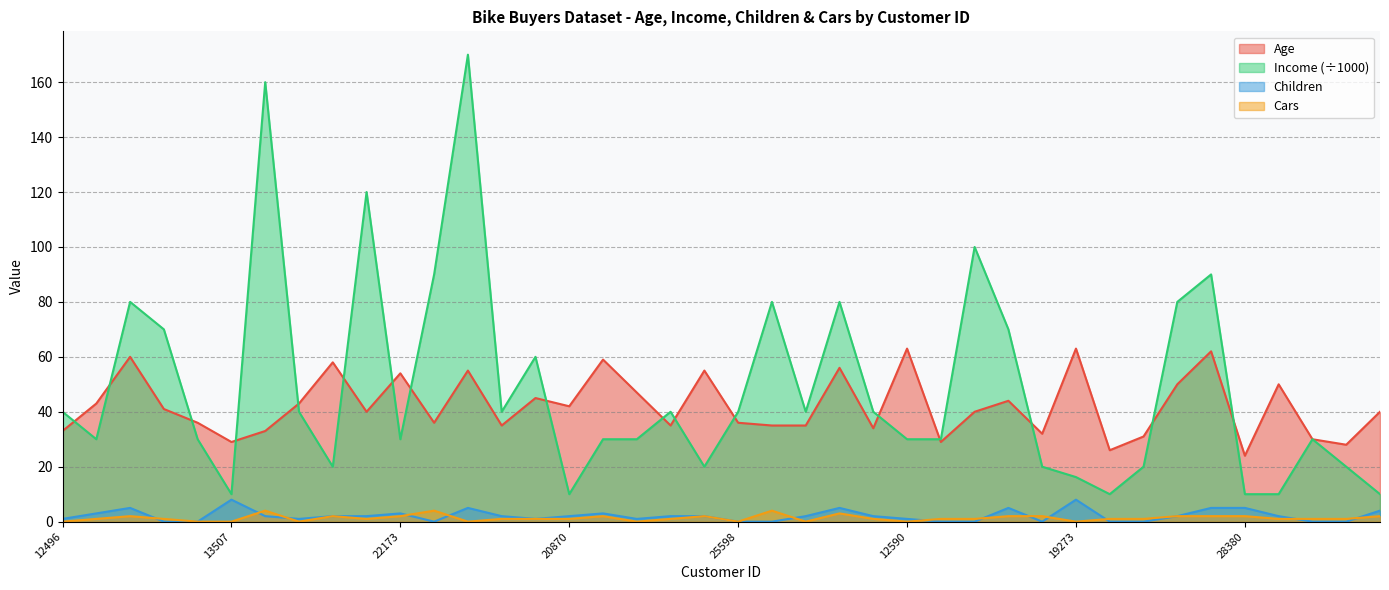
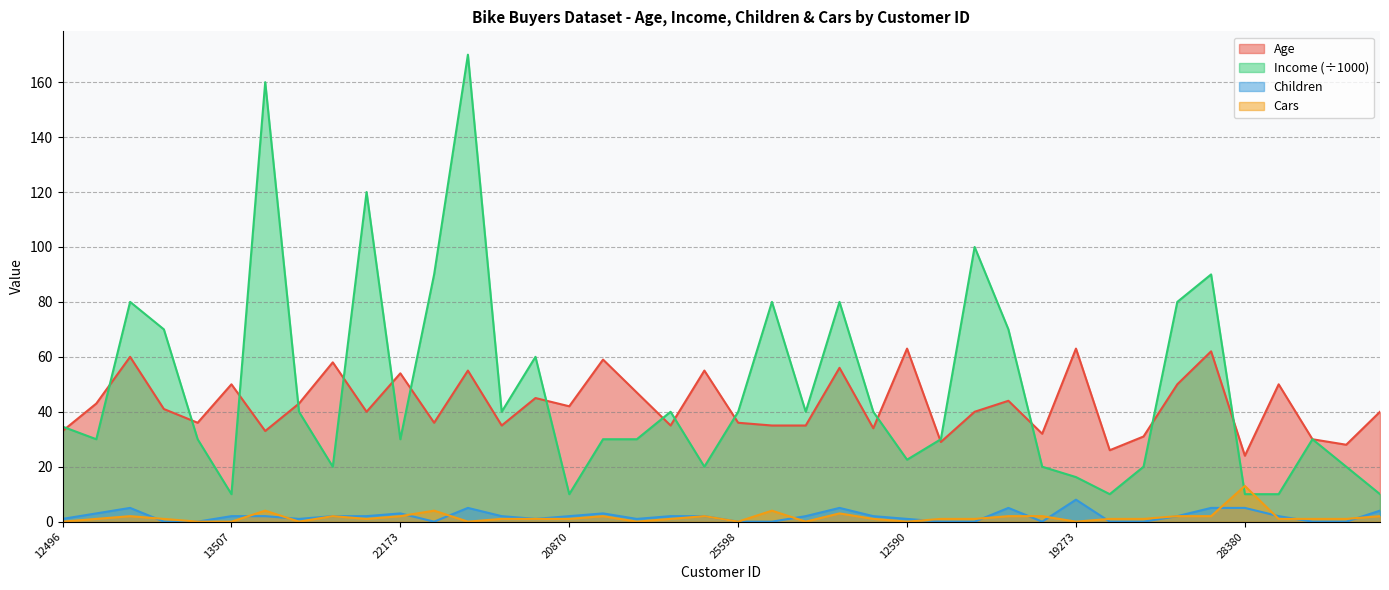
  {
    "Age": {
      "12496": 33,
-     "13507": 29,
+     "13507": 50,
      "22173": 54,
      "20870": 42,
      "25598": 36,
      "12590": 63,
      "19273": 63,
      "28380": 24
    },
    "Income (÷1000)": {
-     "12496": 40,
+     "12496": 35,
      "13507": 10,
      "22173": 30,
      "20870": 10,
      "25598": 40,
-     "12590": 30,
+     "12590": 23,
      "19273": 16,
      "28380": 10
    },
    "Children": {
      "12496": 1,
-     "13507": 8,
+     "13507": 2,
      "22173": 3,
      "20870": 2,
      "12590": 1,
      "19273": 8,
      "28380": 5
    },
    "Cars": {
      "12496": 0,
      "13507": 0,
      "22173": 2,
      "20870": 1,
      "12590": 0,
      "19273": 0,
-     "28380": 2
+     "28380": 13
    }
  }
